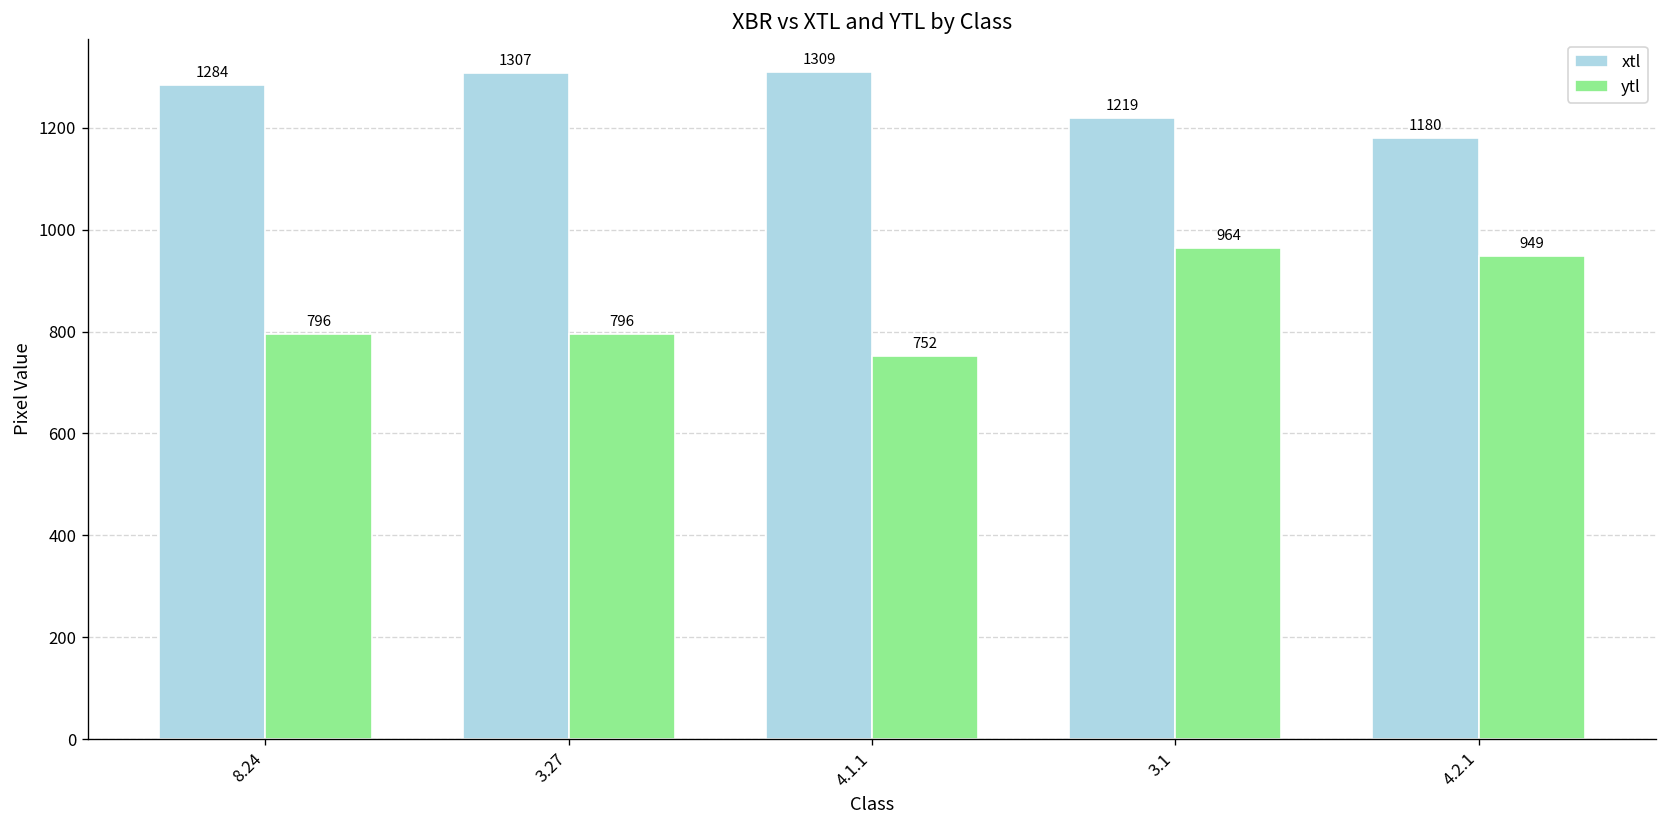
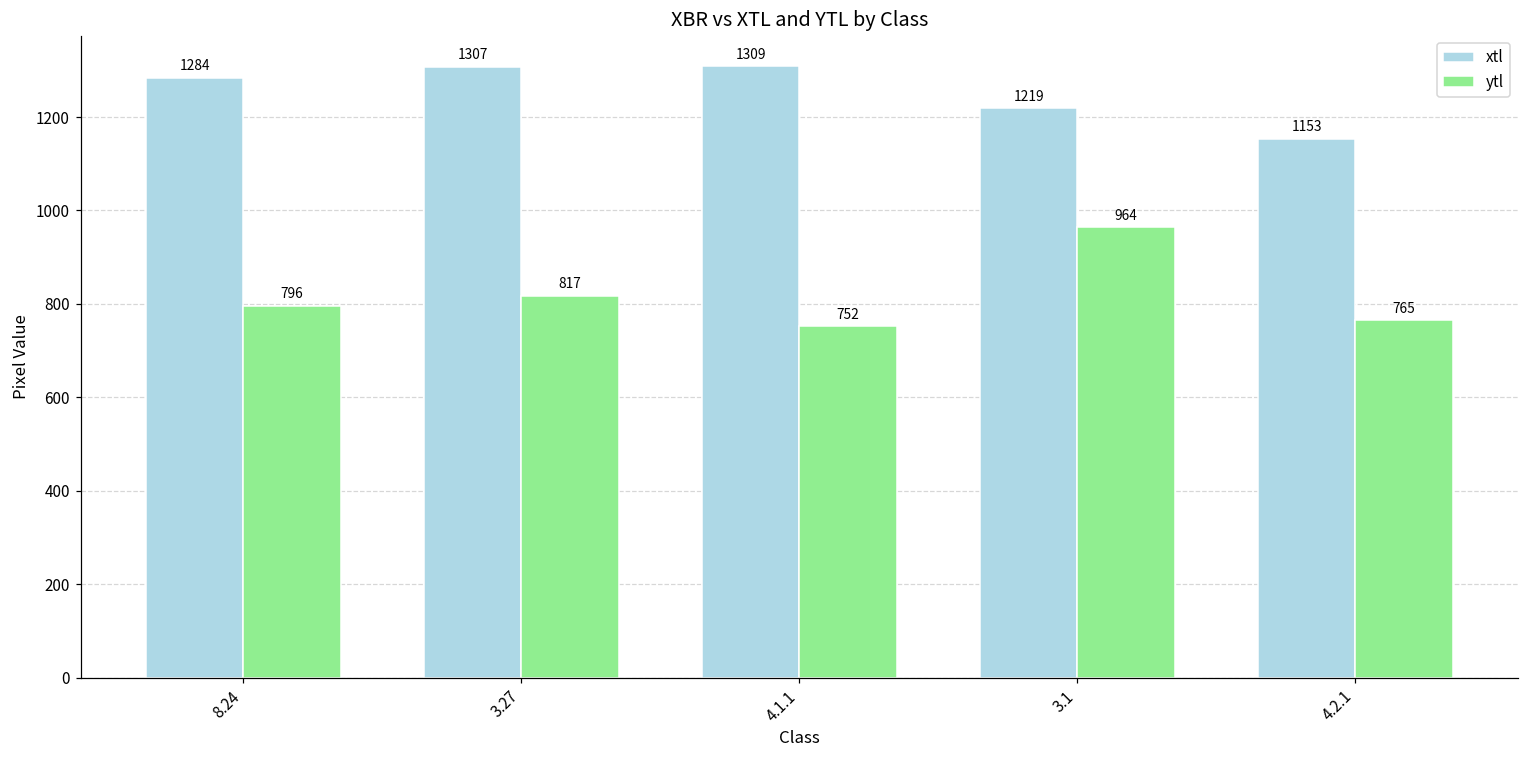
  {
    "xtl": {
      "8.24": 1284,
      "3.27": 1307,
      "4.1.1": 1309,
      "3.1": 1219,
-     "4.2.1": 1180
+     "4.2.1": 1153
    },
    "ytl": {
      "8.24": 796,
-     "3.27": 796,
+     "3.27": 817,
      "4.1.1": 752,
      "3.1": 964,
-     "4.2.1": 949
+     "4.2.1": 765
    }
  }
